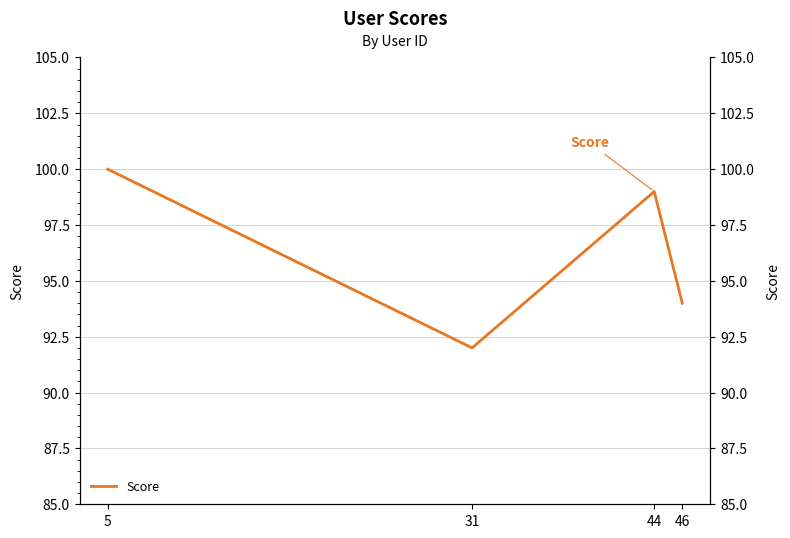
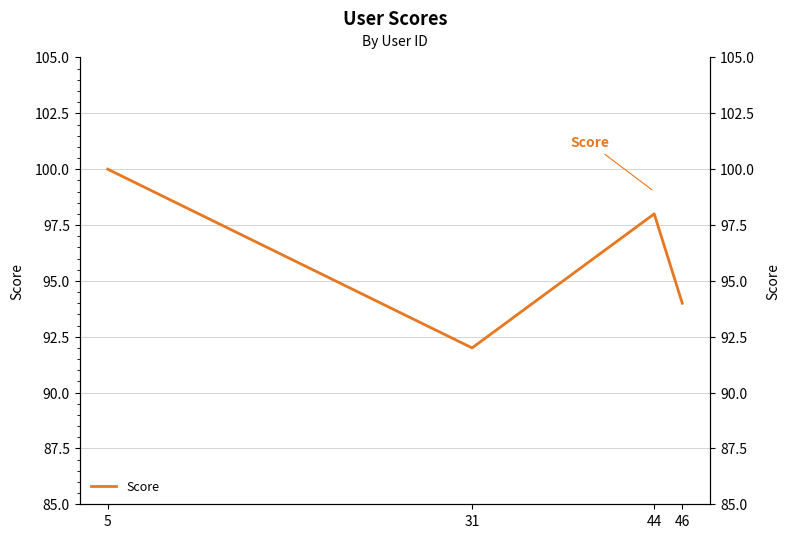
  {
    "5": 100,
    "31": 92,
-   "44": 99,
+   "44": 98,
    "46": 94
  }
